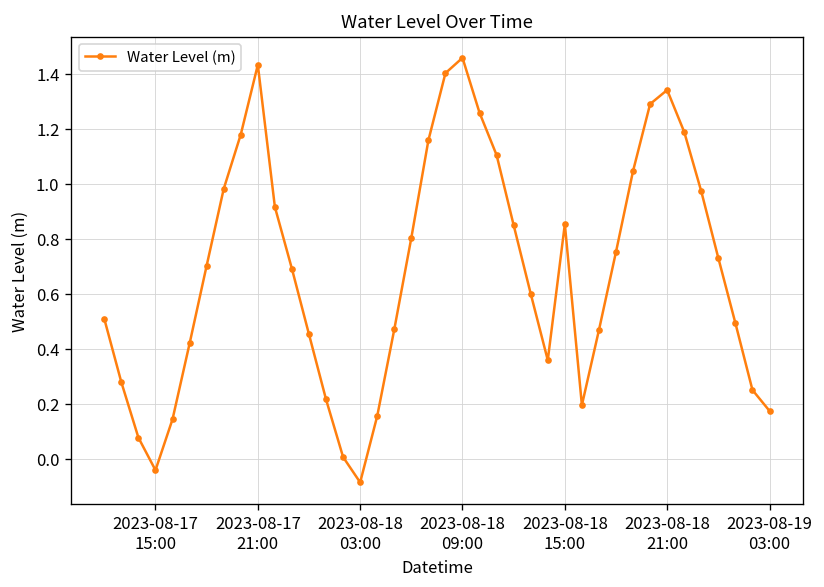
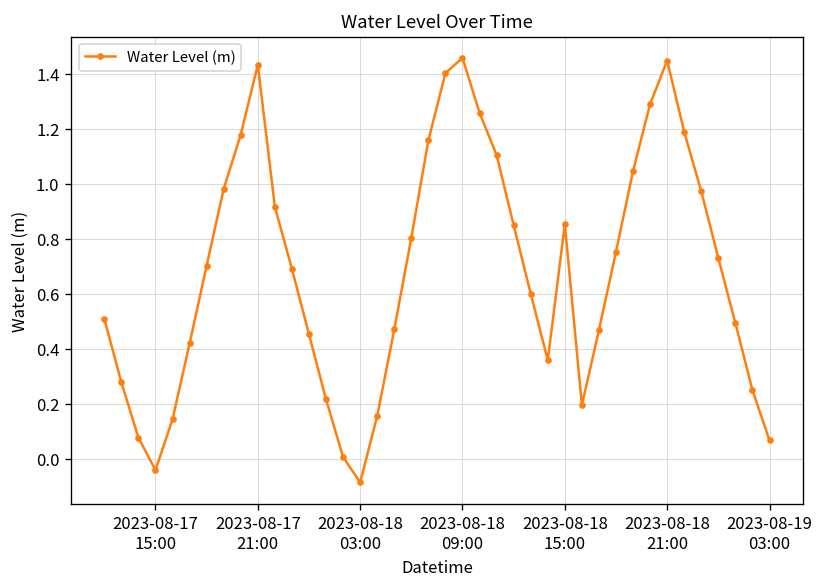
  {
    "2023-08-17 15:00": -0.04,
    "2023-08-17 21:00": 1.43,
    "2023-08-18 03:00": -0.09,
    "2023-08-18 09:00": 1.46,
    "2023-08-18 15:00": 0.85,
-   "2023-08-18 21:00": 1.34,
-   "2023-08-19 03:00": 0.17
+   "2023-08-18 21:00": 1.45,
+   "2023-08-19 03:00": 0.07
  }
